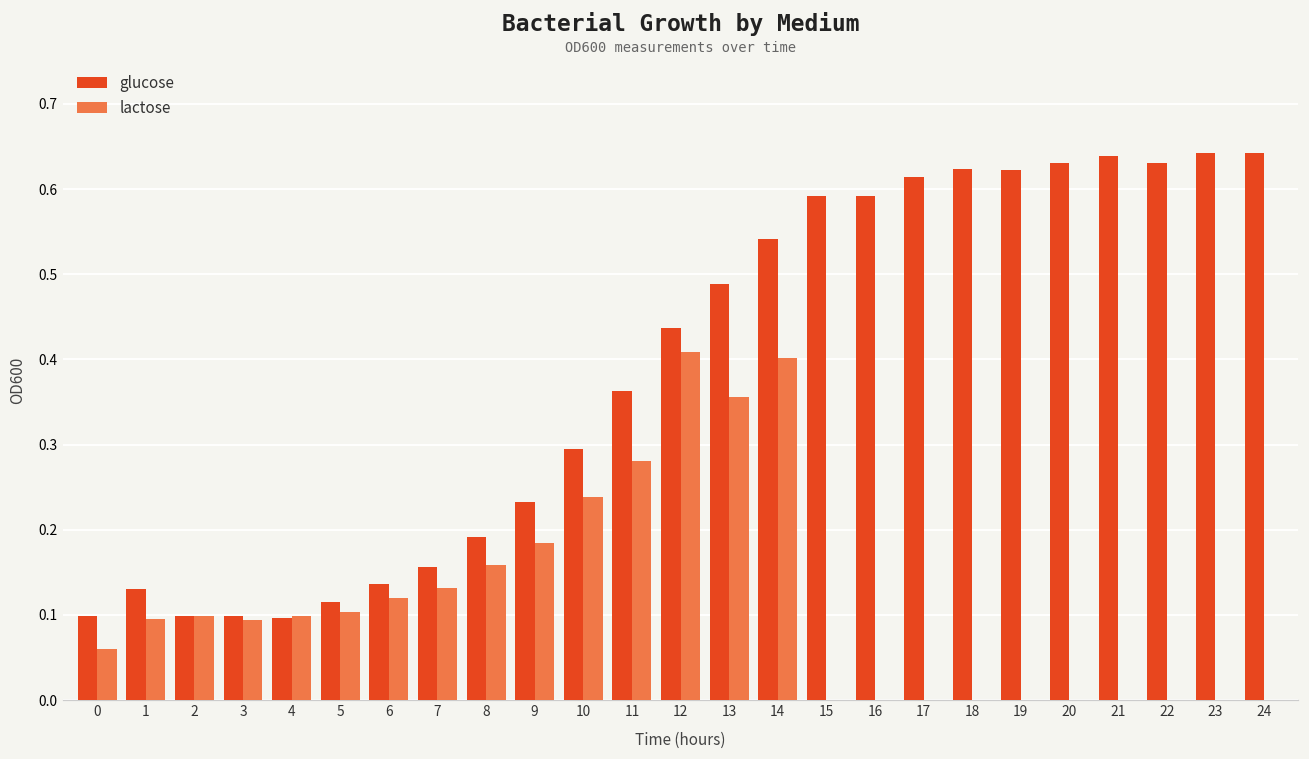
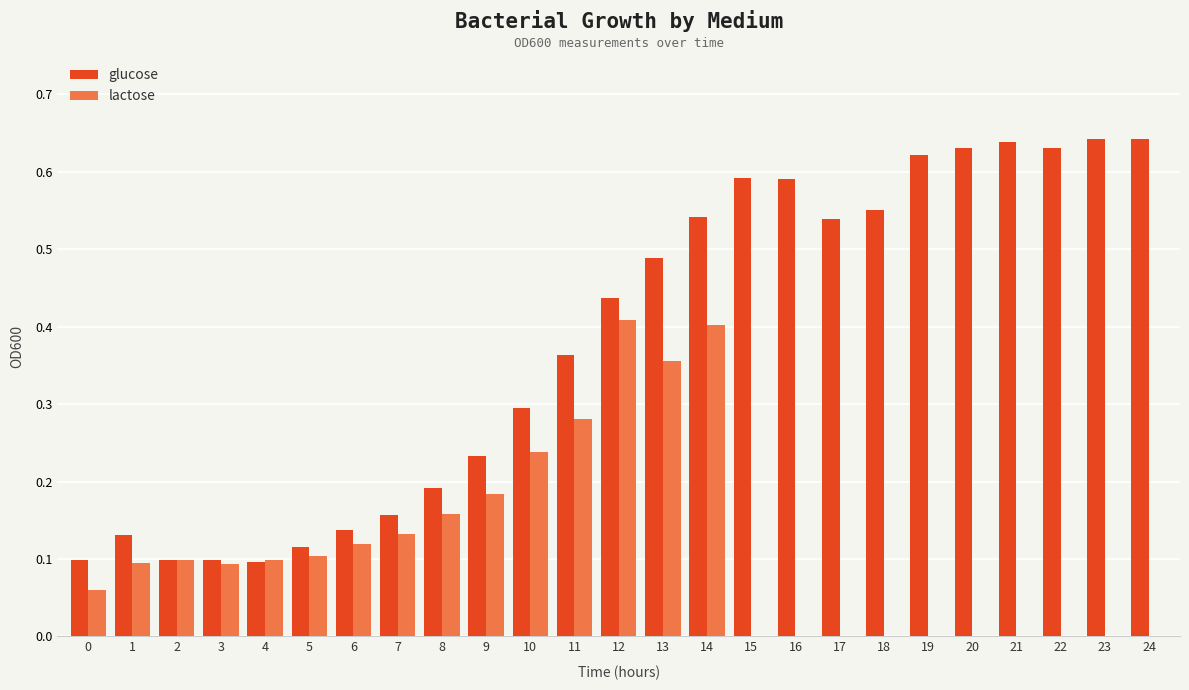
  {
    "glucose": {
      "0": 0.10,
      "1": 0.13,
      "2": 0.10,
      "3": 0.10,
      "4": 0.10,
      "5": 0.12,
      "6": 0.14,
      "7": 0.16,
      "8": 0.19,
      "9": 0.23,
      "10": 0.29,
      "11": 0.36,
      "12": 0.44,
      "13": 0.49,
      "14": 0.54,
      "15": 0.59,
      "16": 0.59,
-     "17": 0.61,
-     "18": 0.62,
+     "17": 0.54,
+     "18": 0.55,
      "19": 0.62,
      "20": 0.63,
      "21": 0.64,
      "22": 0.63,
      "23": 0.64,
      "24": 0.64
    },
    "lactose": {
      "0": 0.06,
      "1": 0.09,
      "2": 0.10,
      "3": 0.09,
      "4": 0.10,
      "5": 0.10,
      "6": 0.12,
      "7": 0.13,
      "8": 0.16,
      "9": 0.18,
      "10": 0.24,
      "11": 0.28,
      "12": 0.41,
      "13": 0.36,
      "14": 0.40,
      "15": 0.00,
      "16": 0.00,
      "17": 0.00,
      "18": 0.00,
      "19": 0.00,
      "20": 0.00,
      "21": 0.00,
      "22": 0.00,
      "23": 0.00,
      "24": 0.00
    }
  }
